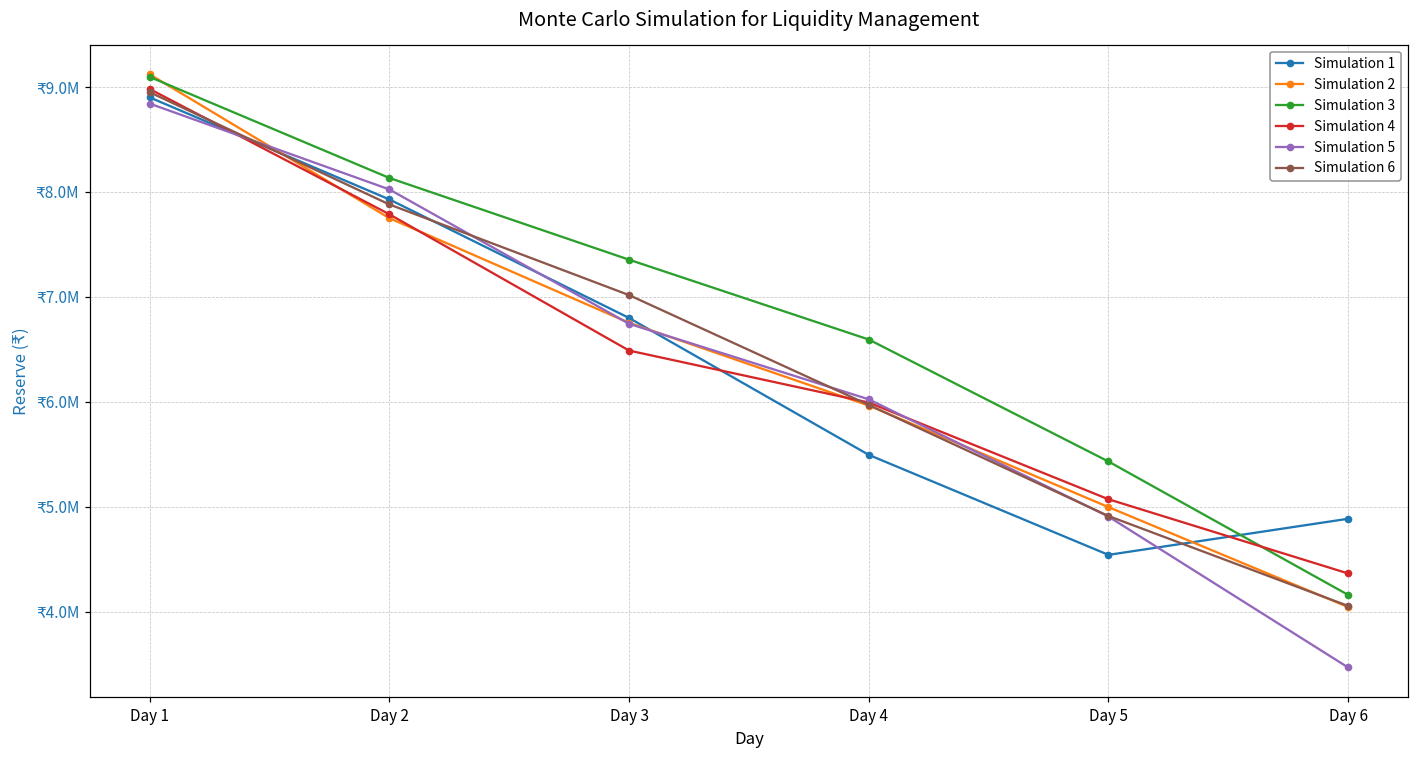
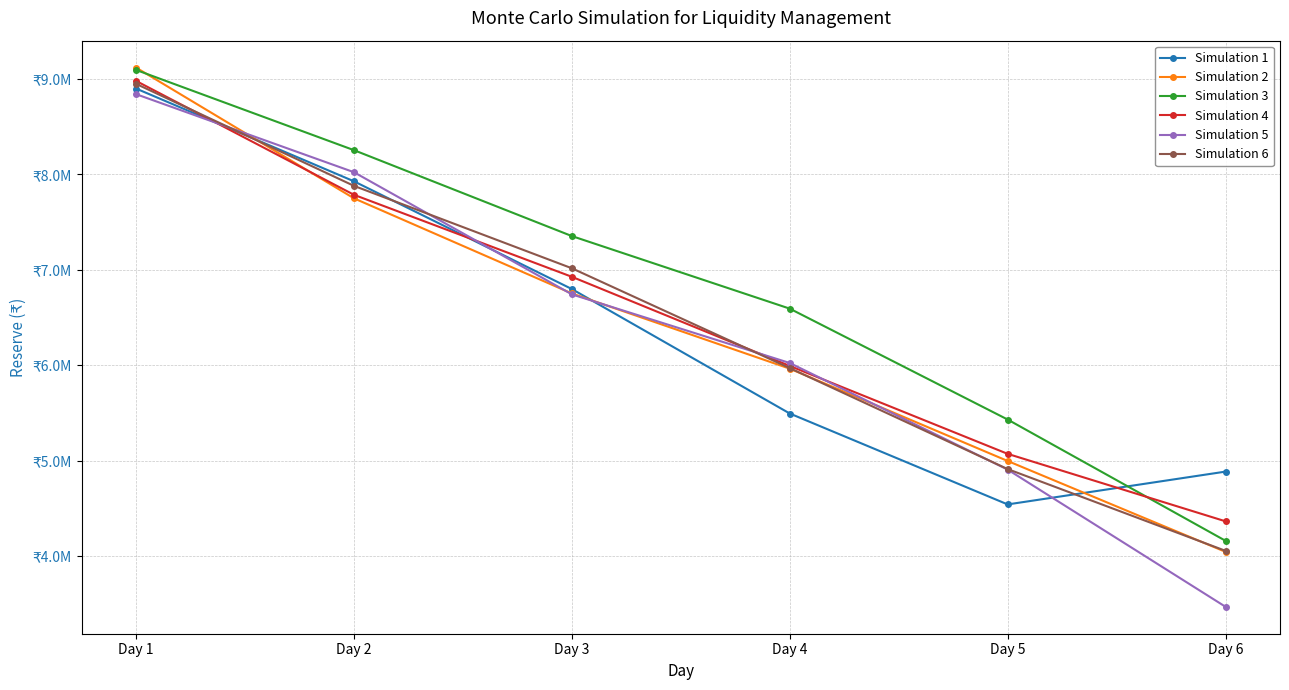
  {
    "Simulation 1": {
      "Day 1": "₹8900000",
      "Day 2": "₹7900000",
      "Day 3": "₹6800000",
      "Day 4": "₹5500000",
      "Day 5": "₹4500000",
      "Day 6": "₹4900000"
    },
    "Simulation 2": {
      "Day 2": "₹7700000",
      "Day 5": "₹5000000"
    },
    "Simulation 3": {
-     "Day 2": "₹8100000",
+     "Day 2": "₹8300000",
      "Day 3": "₹7400000",
      "Day 4": "₹6600000",
      "Day 5": "₹5400000",
      "Day 6": "₹4200000"
    },
    "Simulation 4": {
      "Day 1": "₹9000000",
      "Day 2": "₹7800000",
-     "Day 3": "₹6500000",
+     "Day 3": "₹6900000",
      "Day 5": "₹5100000",
      "Day 6": "₹4400000"
    },
    "Simulation 5": {
      "Day 1": "₹8800000",
      "Day 2": "₹8000000",
      "Day 4": "₹6000000",
      "Day 6": "₹3500000"
    },
    "Simulation 6": {
      "Day 1": "₹8900000",
      "Day 2": "₹7900000",
      "Day 3": "₹7000000"
    }
  }
